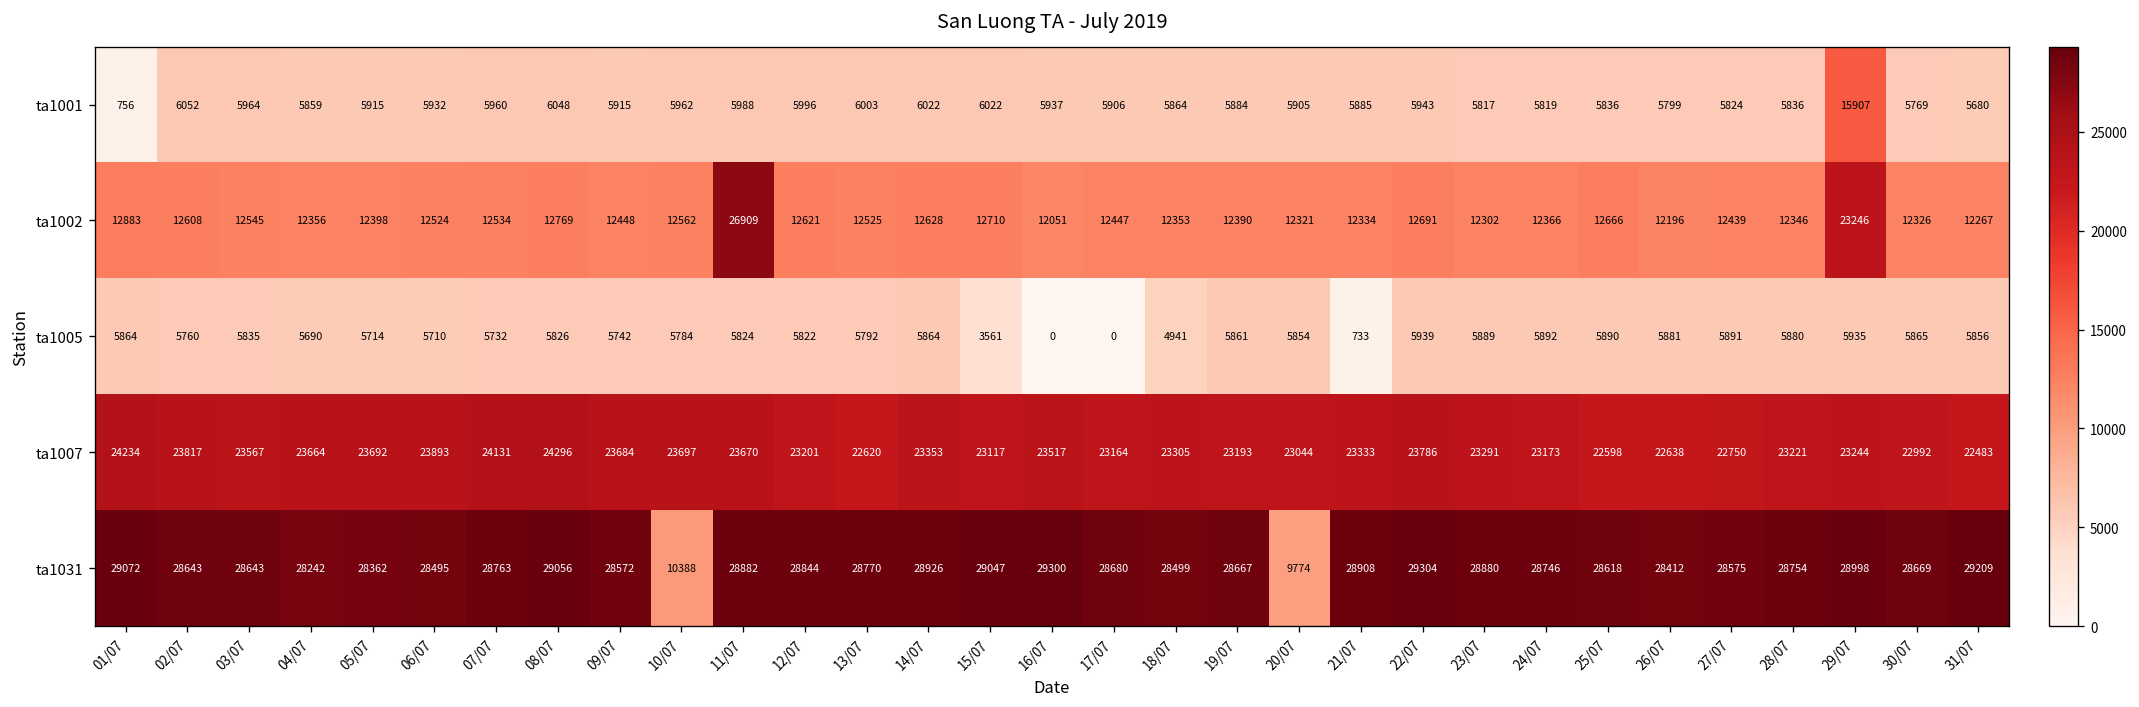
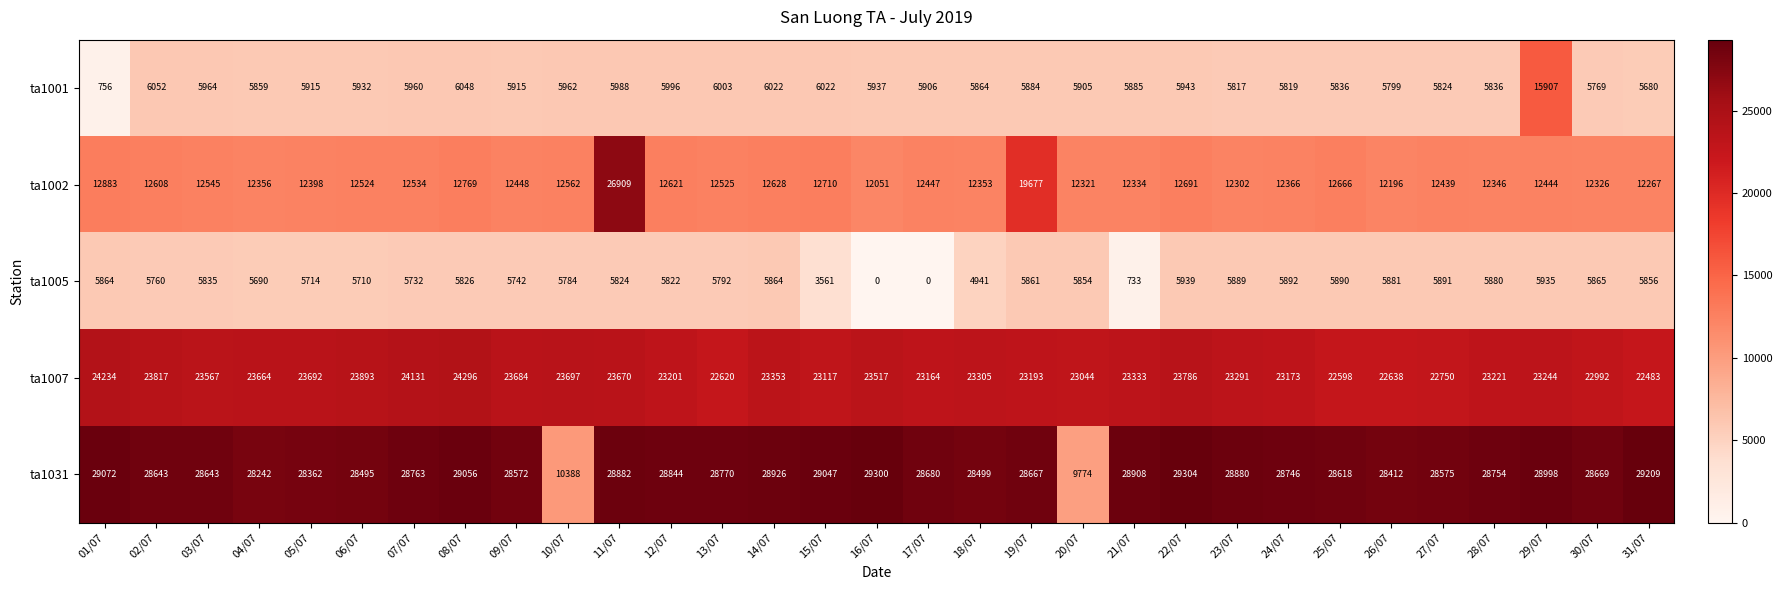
  {
    "ta1001": {
      "01/07": 756,
      "02/07": 6052,
      "03/07": 5964,
      "04/07": 5859,
      "05/07": 5915,
      "06/07": 5932,
      "07/07": 5960,
      "08/07": 6048,
      "09/07": 5915,
      "10/07": 5962,
      "11/07": 5988,
      "12/07": 5996,
      "13/07": 6003,
      "14/07": 6022,
      "15/07": 6022,
      "16/07": 5937,
      "17/07": 5906,
      "18/07": 5864,
      "19/07": 5884,
      "20/07": 5905,
      "21/07": 5885,
      "22/07": 5943,
      "23/07": 5817,
      "24/07": 5819,
      "25/07": 5836,
      "26/07": 5799,
      "27/07": 5824,
      "28/07": 5836,
      "29/07": 15907,
      "30/07": 5769,
      "31/07": 5680
    },
    "ta1002": {
      "01/07": 12883,
      "02/07": 12608,
      "03/07": 12545,
      "04/07": 12356,
      "05/07": 12398,
      "06/07": 12524,
      "07/07": 12534,
      "08/07": 12769,
      "09/07": 12448,
      "10/07": 12562,
      "11/07": 26909,
      "12/07": 12621,
      "13/07": 12525,
      "14/07": 12628,
      "15/07": 12710,
      "16/07": 12051,
      "17/07": 12447,
      "18/07": 12353,
-     "19/07": 12390,
+     "19/07": 19677,
      "20/07": 12321,
      "21/07": 12334,
      "22/07": 12691,
      "23/07": 12302,
      "24/07": 12366,
      "25/07": 12666,
      "26/07": 12196,
      "27/07": 12439,
      "28/07": 12346,
-     "29/07": 23246,
+     "29/07": 12444,
      "30/07": 12326,
      "31/07": 12267
    },
    "ta1005": {
      "01/07": 5864,
      "02/07": 5760,
      "03/07": 5835,
      "04/07": 5690,
      "05/07": 5714,
      "06/07": 5710,
      "07/07": 5732,
      "08/07": 5826,
      "09/07": 5742,
      "10/07": 5784,
      "11/07": 5824,
      "12/07": 5822,
      "13/07": 5792,
      "14/07": 5864,
      "15/07": 3561,
      "16/07": 0,
      "17/07": 0,
      "18/07": 4941,
      "19/07": 5861,
      "20/07": 5854,
      "21/07": 733,
      "22/07": 5939,
      "23/07": 5889,
      "24/07": 5892,
      "25/07": 5890,
      "26/07": 5881,
      "27/07": 5891,
      "28/07": 5880,
      "29/07": 5935,
      "30/07": 5865,
      "31/07": 5856
    },
    "ta1007": {
      "01/07": 24234,
      "02/07": 23817,
      "03/07": 23567,
      "04/07": 23664,
      "05/07": 23692,
      "06/07": 23893,
      "07/07": 24131,
      "08/07": 24296,
      "09/07": 23684,
      "10/07": 23697,
      "11/07": 23670,
      "12/07": 23201,
      "13/07": 22620,
      "14/07": 23353,
      "15/07": 23117,
      "16/07": 23517,
      "17/07": 23164,
      "18/07": 23305,
      "19/07": 23193,
      "20/07": 23044,
      "21/07": 23333,
      "22/07": 23786,
      "23/07": 23291,
      "24/07": 23173,
      "25/07": 22598,
      "26/07": 22638,
      "27/07": 22750,
      "28/07": 23221,
      "29/07": 23244,
      "30/07": 22992,
      "31/07": 22483
    },
    "ta1031": {
      "01/07": 29072,
      "02/07": 28643,
      "03/07": 28643,
      "04/07": 28242,
      "05/07": 28362,
      "06/07": 28495,
      "07/07": 28763,
      "08/07": 29056,
      "09/07": 28572,
      "10/07": 10388,
      "11/07": 28882,
      "12/07": 28844,
      "13/07": 28770,
      "14/07": 28926,
      "15/07": 29047,
      "16/07": 29300,
      "17/07": 28680,
      "18/07": 28499,
      "19/07": 28667,
      "20/07": 9774,
      "21/07": 28908,
      "22/07": 29304,
      "23/07": 28880,
      "24/07": 28746,
      "25/07": 28618,
      "26/07": 28412,
      "27/07": 28575,
      "28/07": 28754,
      "29/07": 28998,
      "30/07": 28669,
      "31/07": 29209
    }
  }
